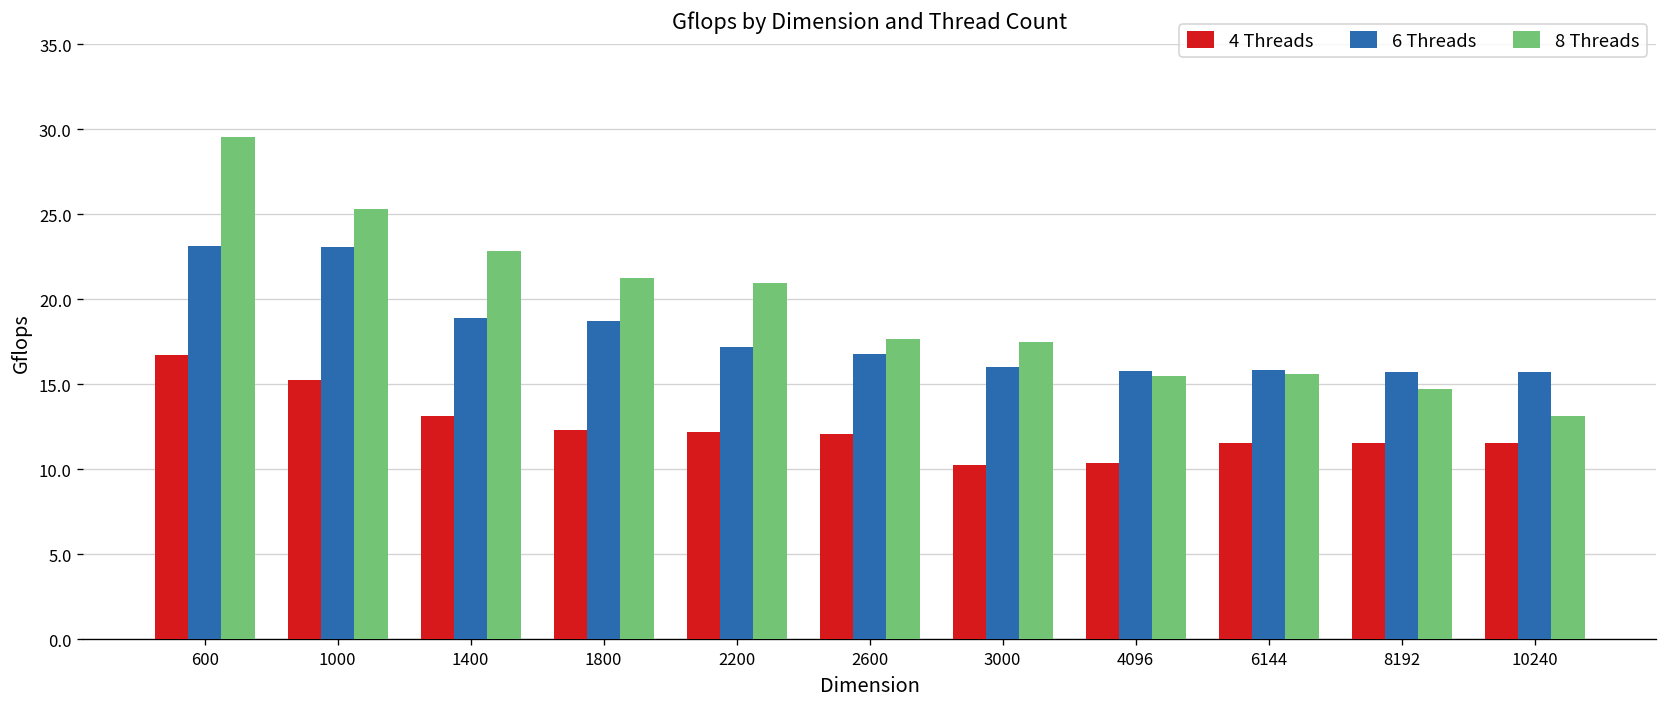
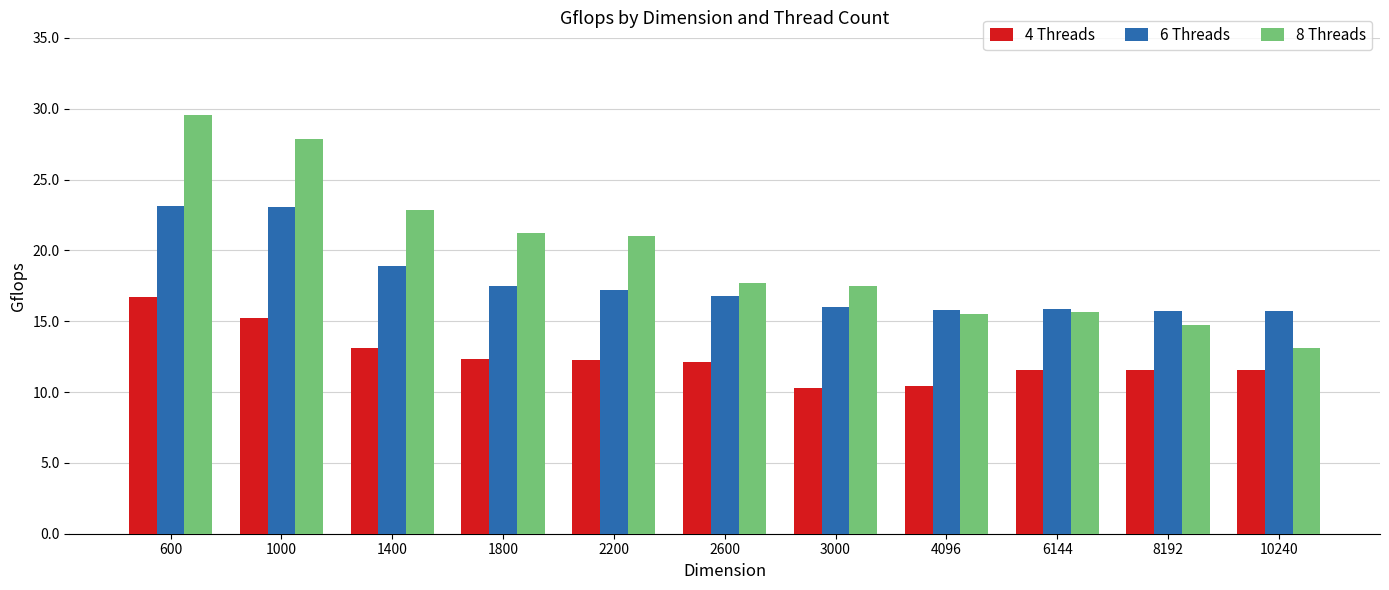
  {
    "4 Threads": {
      "600": 16.7,
      "1000": 15.2,
      "1400": 13.1,
      "1800": 12.4,
      "2200": 12.2,
      "2600": 12.1,
      "3000": 10.3,
      "4096": 10.4,
      "6144": 11.6,
      "8192": 11.6,
      "10240": 11.5
    },
    "6 Threads": {
      "600": 23.1,
      "1000": 23.1,
      "1400": 18.9,
-     "1800": 18.7,
+     "1800": 17.5,
      "2200": 17.2,
      "2600": 16.8,
      "3000": 16.0,
      "4096": 15.8,
      "6144": 15.9,
      "8192": 15.7,
      "10240": 15.7
    },
    "8 Threads": {
      "600": 29.6,
-     "1000": 25.3,
+     "1000": 27.8,
      "1400": 22.8,
      "1800": 21.3,
      "2200": 21.0,
      "2600": 17.7,
      "3000": 17.5,
      "4096": 15.5,
      "6144": 15.6,
      "8192": 14.7,
      "10240": 13.1
    }
  }
